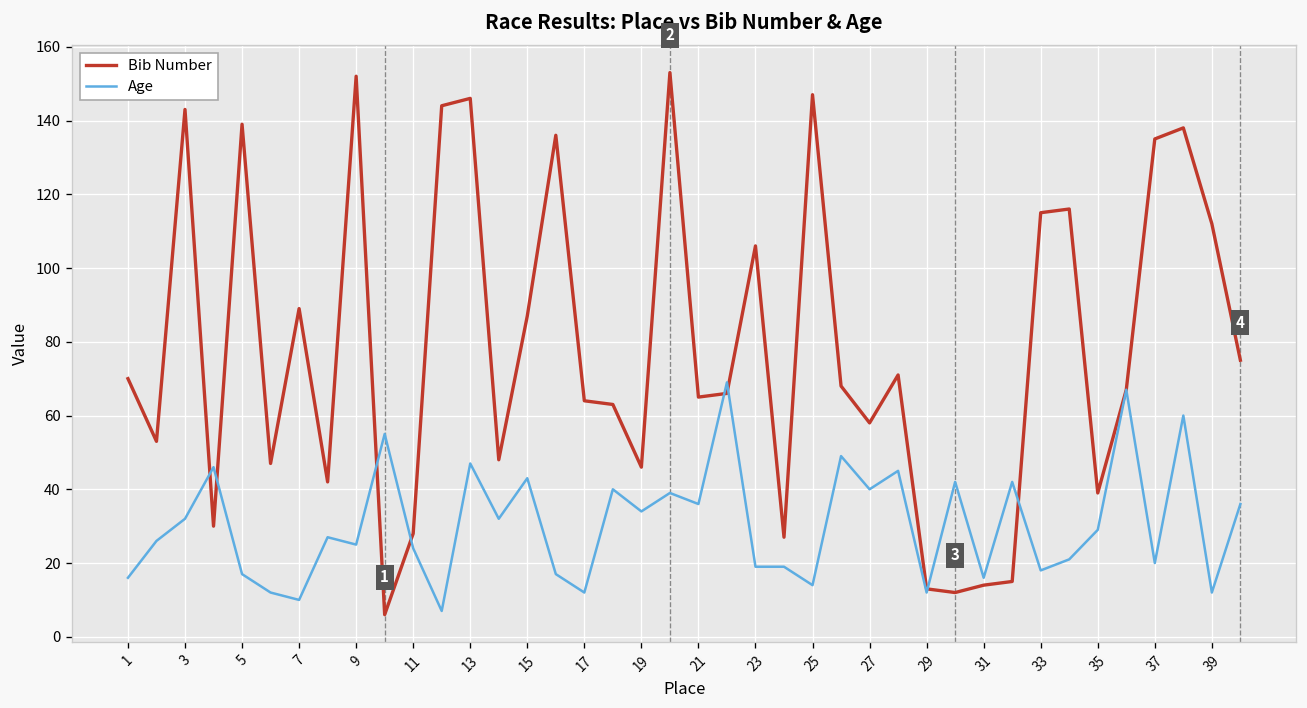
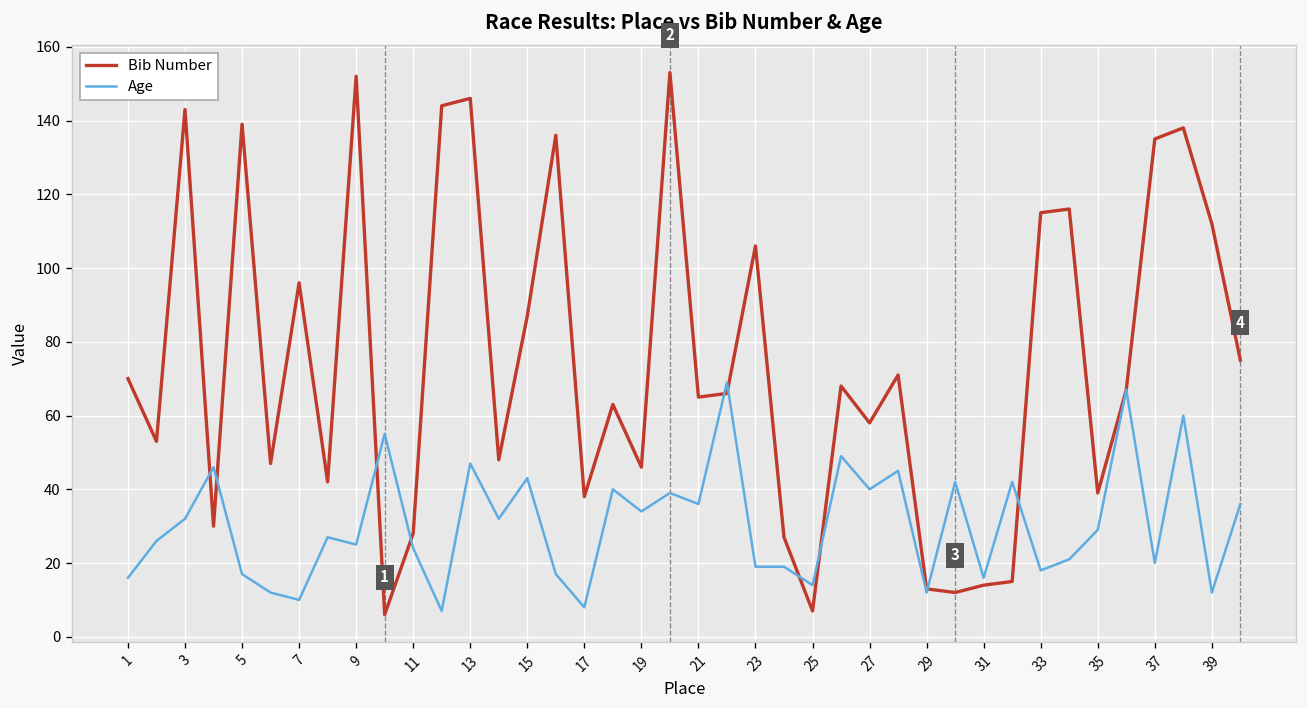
  {
    "Bib Number": {
      "1": 70,
      "3": 143,
      "5": 139,
-     "7": 89,
+     "7": 96,
      "9": 152,
      "11": 28,
      "13": 146,
      "15": 87,
-     "17": 64,
+     "17": 38,
      "19": 46,
      "21": 65,
      "23": 106,
-     "25": 147,
+     "25": 7,
      "27": 58,
      "29": 13,
      "31": 14,
      "33": 115,
      "35": 39,
      "37": 135,
      "39": 112
    },
    "Age": {
      "1": 16,
      "3": 32,
      "5": 17,
      "7": 10,
      "9": 25,
      "11": 24,
      "13": 47,
      "15": 43,
-     "17": 12,
+     "17": 8,
      "19": 34,
      "21": 36,
      "23": 19,
      "25": 14,
      "27": 40,
      "29": 12,
      "33": 18,
      "35": 29,
      "37": 20,
      "39": 12
    }
  }
